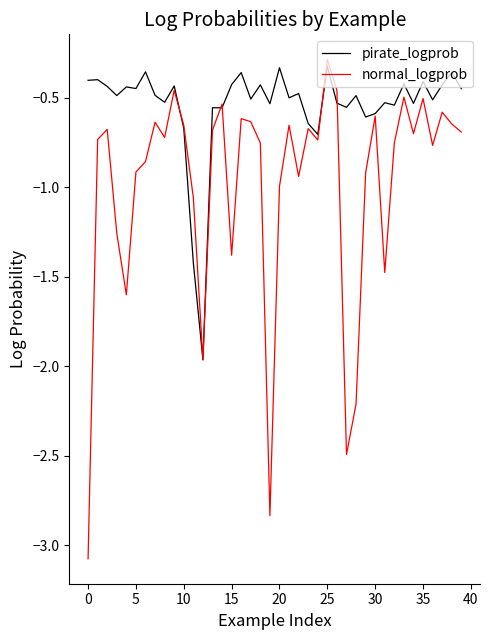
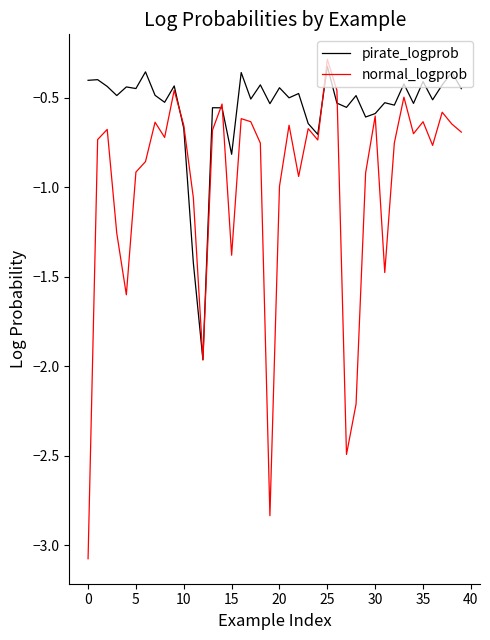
  {
    "pirate_logprob": {
      "0": -0.40,
      "5": -0.45,
      "10": -0.67,
-     "15": -0.43,
-     "20": -0.33
+     "15": -0.82,
+     "20": -0.45
    },
    "normal_logprob": {
      "0": -3.08,
      "5": -0.92,
      "10": -0.66,
      "15": -1.38,
      "20": -1.00,
-     "35": -0.51
+     "35": -0.64
    }
  }
